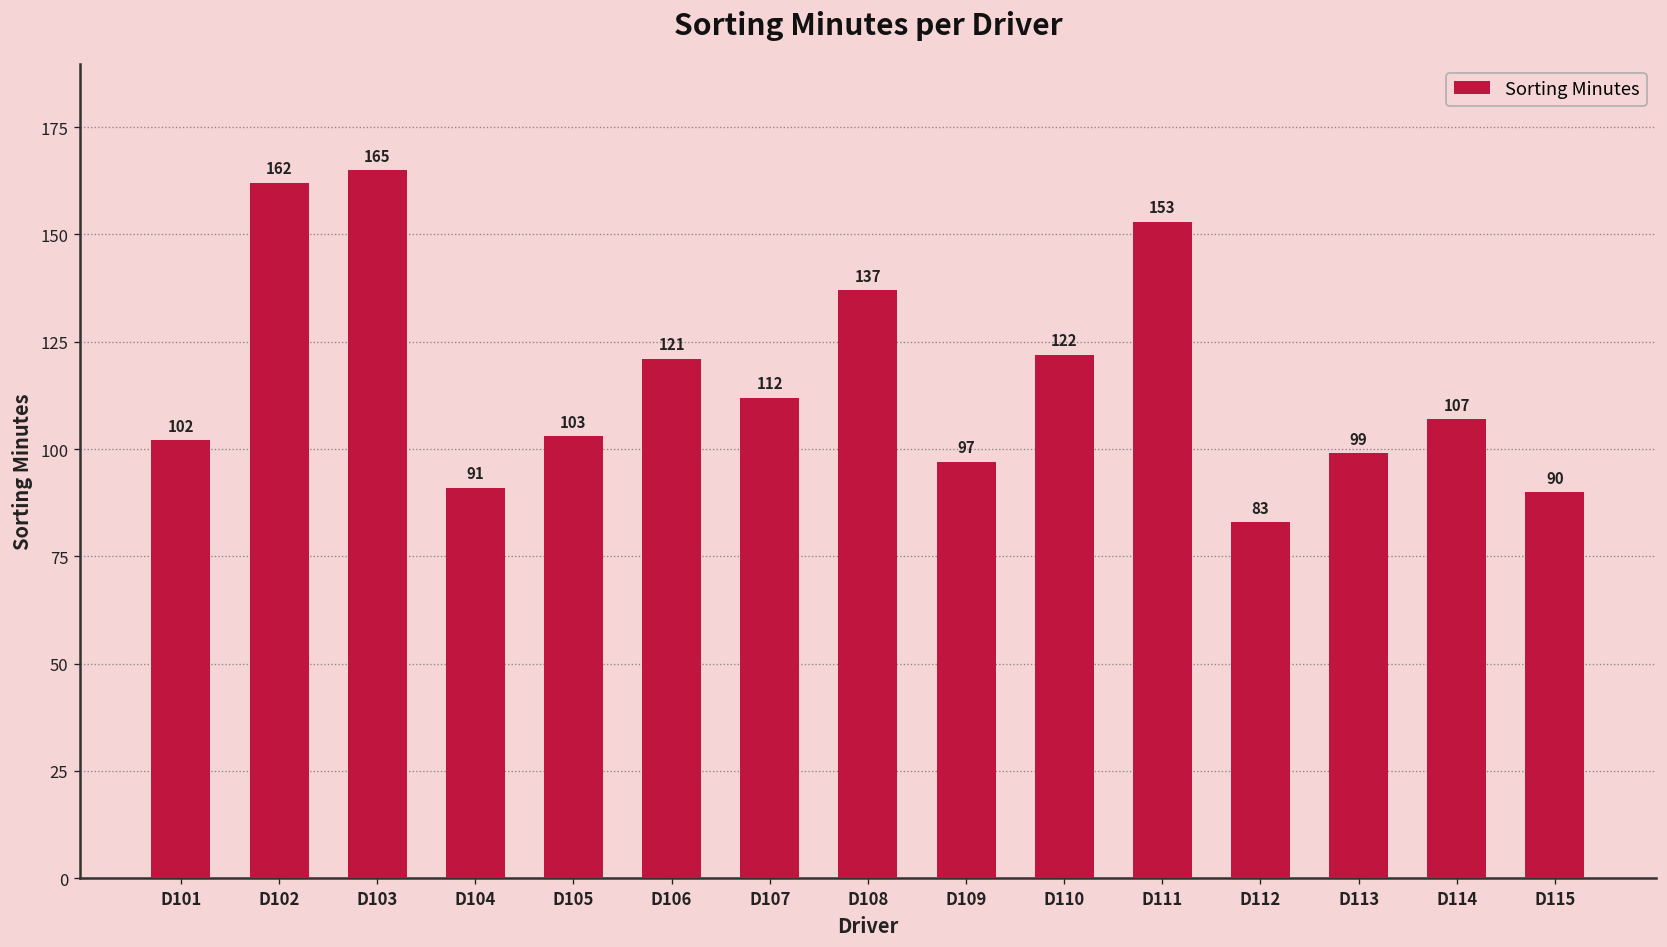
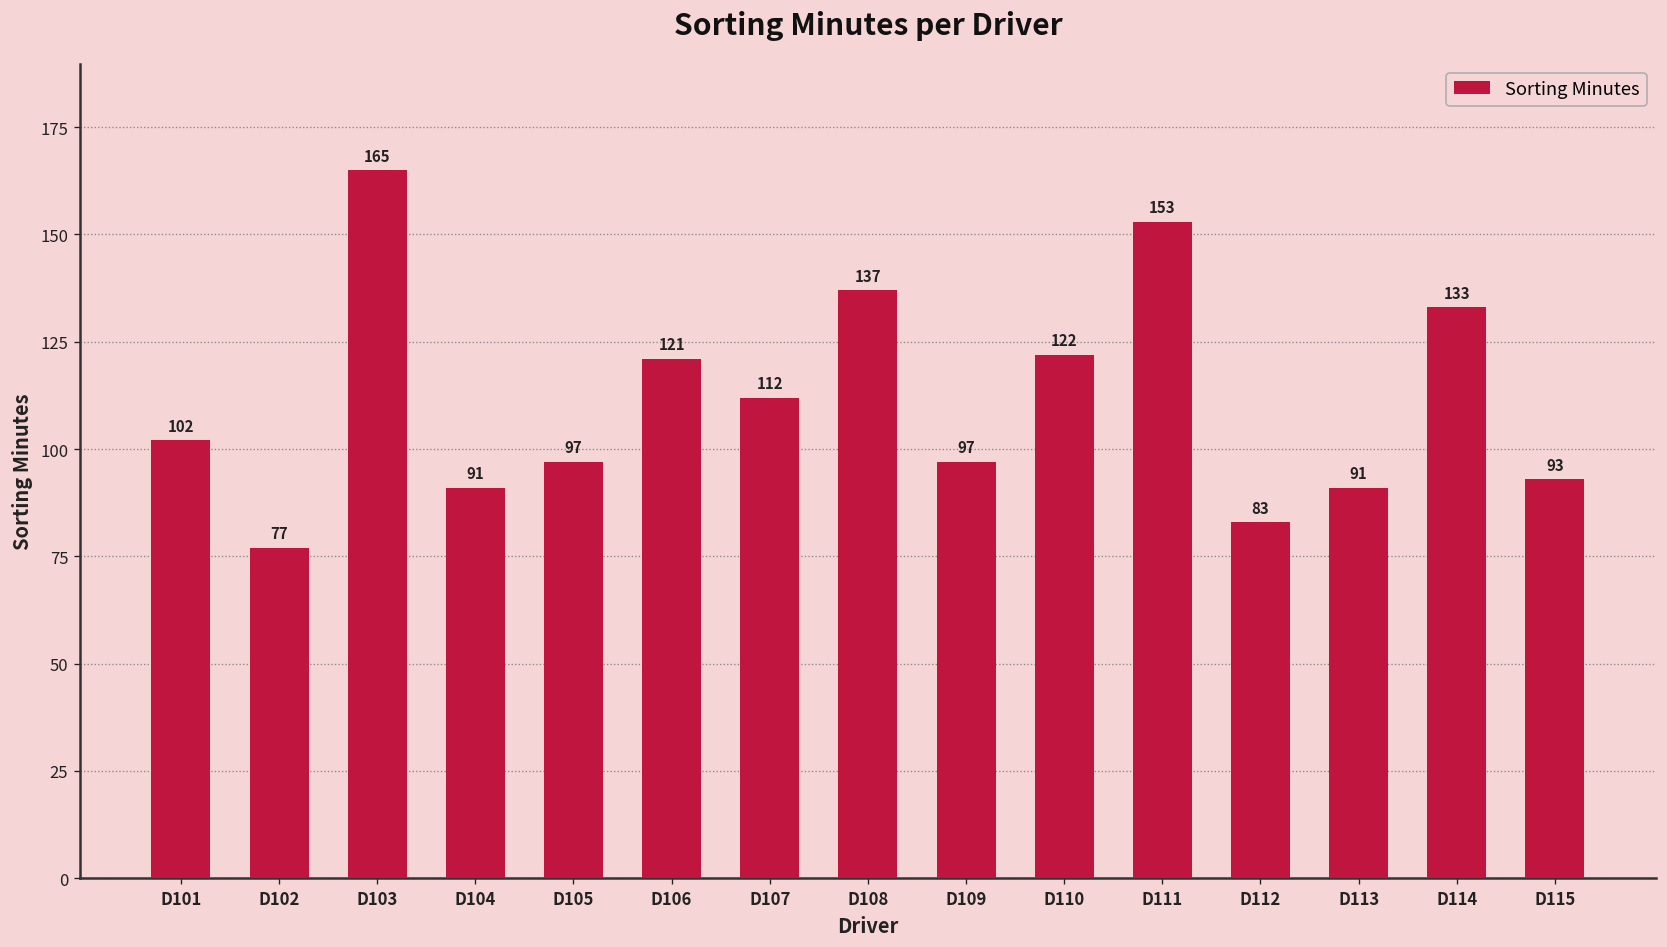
  {
    "D101": 102,
-   "D102": 162,
+   "D102": 77,
    "D103": 165,
    "D104": 91,
-   "D105": 103,
+   "D105": 97,
    "D106": 121,
    "D107": 112,
    "D108": 137,
    "D109": 97,
    "D110": 122,
    "D111": 153,
    "D112": 83,
-   "D113": 99,
-   "D114": 107,
-   "D115": 90
+   "D113": 91,
+   "D114": 133,
+   "D115": 93
  }
